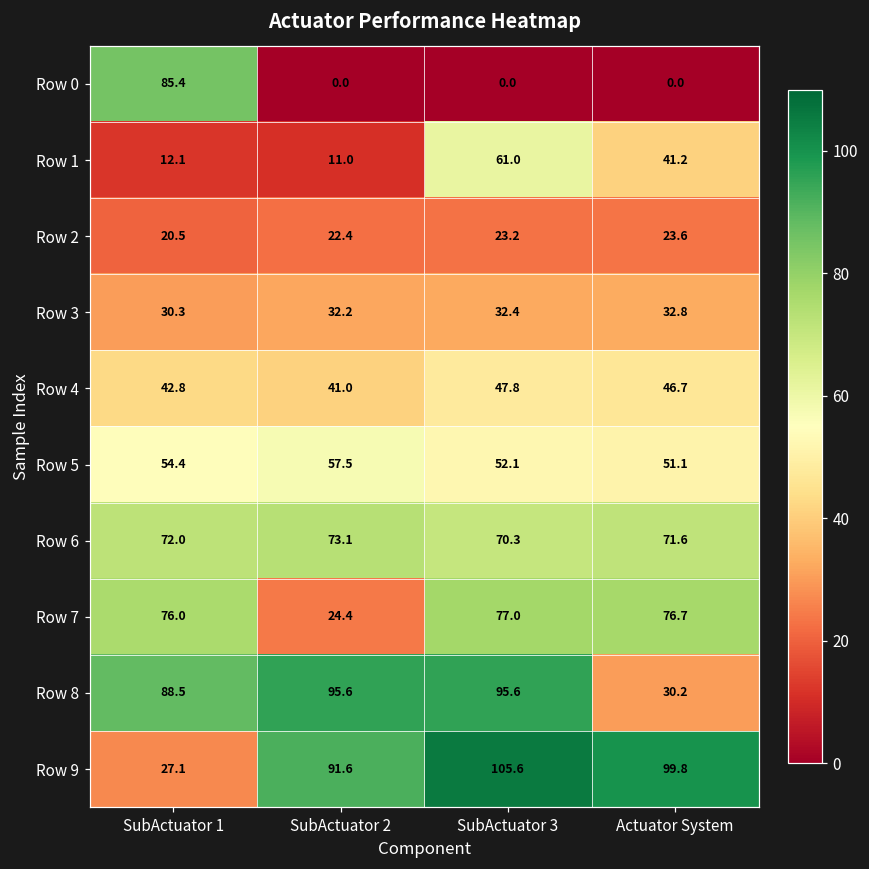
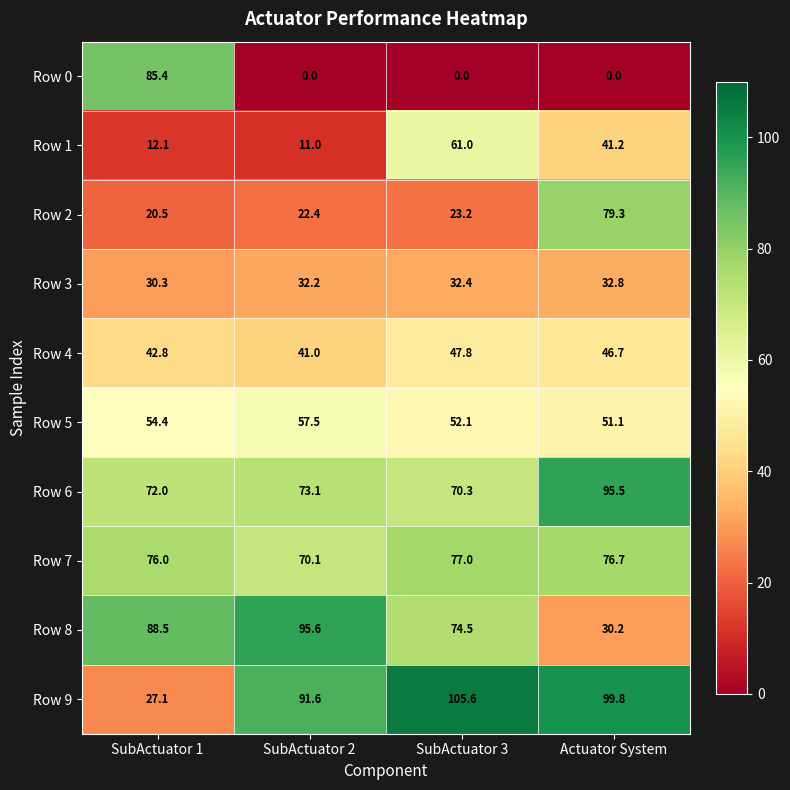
  {
    "Row 0": {
      "SubActuator 1": 85.4,
      "SubActuator 2": 0.0,
      "SubActuator 3": 0.0,
      "Actuator System": 0.0
    },
    "Row 1": {
      "SubActuator 1": 12.1,
      "SubActuator 2": 11.0,
      "SubActuator 3": 61.0,
      "Actuator System": 41.2
    },
    "Row 2": {
      "SubActuator 1": 20.5,
      "SubActuator 2": 22.4,
      "SubActuator 3": 23.2,
-     "Actuator System": 23.6
+     "Actuator System": 79.3
    },
    "Row 3": {
      "SubActuator 1": 30.3,
      "SubActuator 2": 32.2,
      "SubActuator 3": 32.4,
      "Actuator System": 32.8
    },
    "Row 4": {
      "SubActuator 1": 42.8,
      "SubActuator 2": 41.0,
      "SubActuator 3": 47.8,
      "Actuator System": 46.7
    },
    "Row 5": {
      "SubActuator 1": 54.4,
      "SubActuator 2": 57.5,
      "SubActuator 3": 52.1,
      "Actuator System": 51.1
    },
    "Row 6": {
      "SubActuator 1": 72.0,
      "SubActuator 2": 73.1,
      "SubActuator 3": 70.3,
-     "Actuator System": 71.6
+     "Actuator System": 95.5
    },
    "Row 7": {
      "SubActuator 1": 76.0,
-     "SubActuator 2": 24.4,
+     "SubActuator 2": 70.1,
      "SubActuator 3": 77.0,
      "Actuator System": 76.7
    },
    "Row 8": {
      "SubActuator 1": 88.5,
      "SubActuator 2": 95.6,
-     "SubActuator 3": 95.6,
+     "SubActuator 3": 74.5,
      "Actuator System": 30.2
    },
    "Row 9": {
      "SubActuator 1": 27.1,
      "SubActuator 2": 91.6,
      "SubActuator 3": 105.6,
      "Actuator System": 99.8
    }
  }
